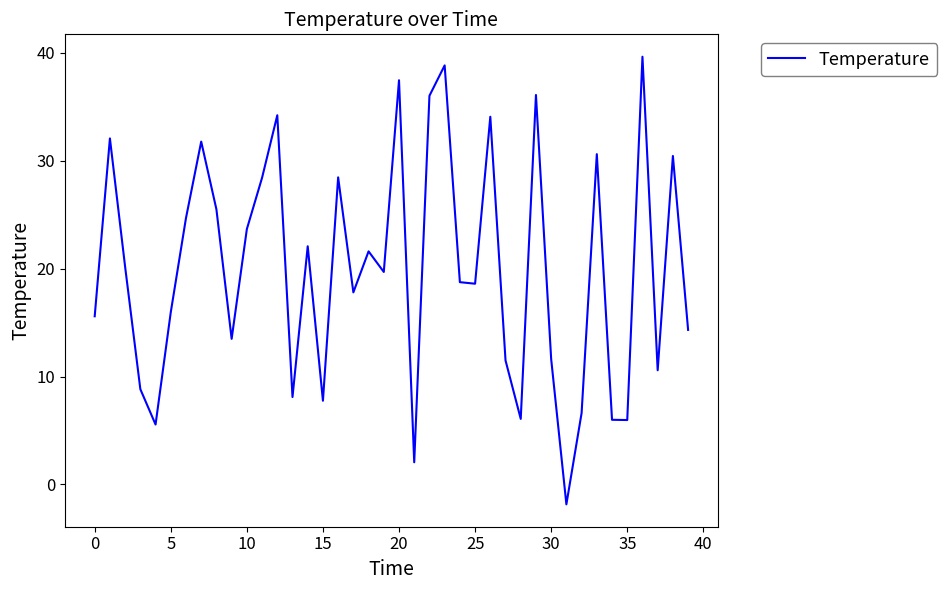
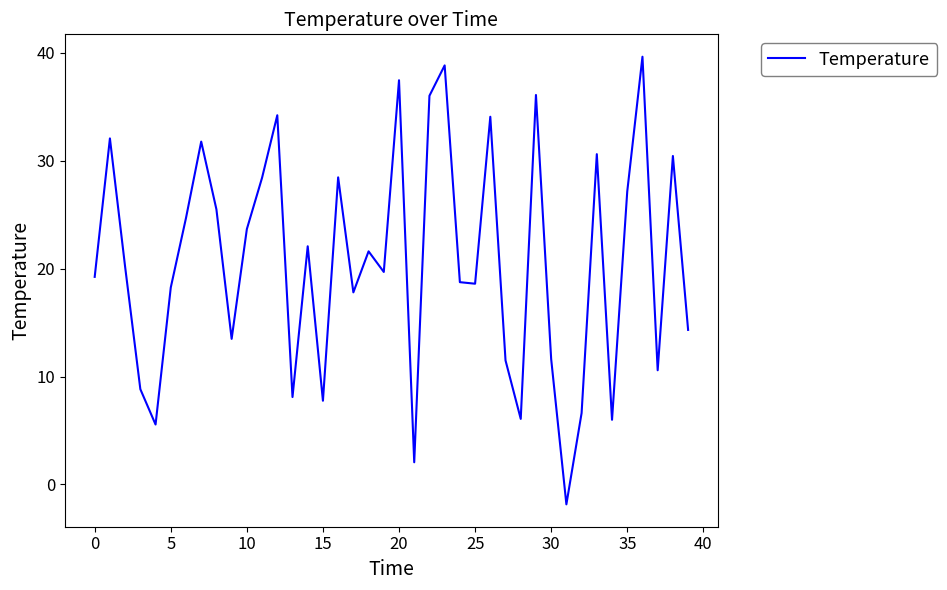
  {
-   "0": 15.6,
-   "5": 16.0,
+   "0": 19.2,
+   "5": 18.3,
    "10": 23.7,
    "15": 7.8,
    "20": 37.5,
    "25": 18.6,
    "30": 11.6,
-   "35": 6.0
+   "35": 27.1
  }
